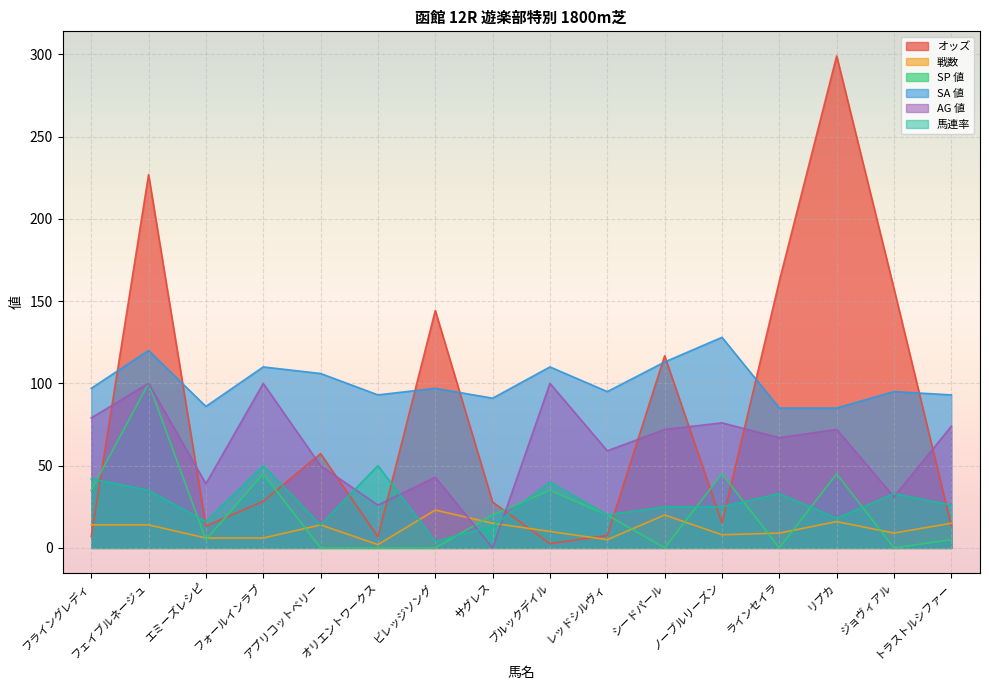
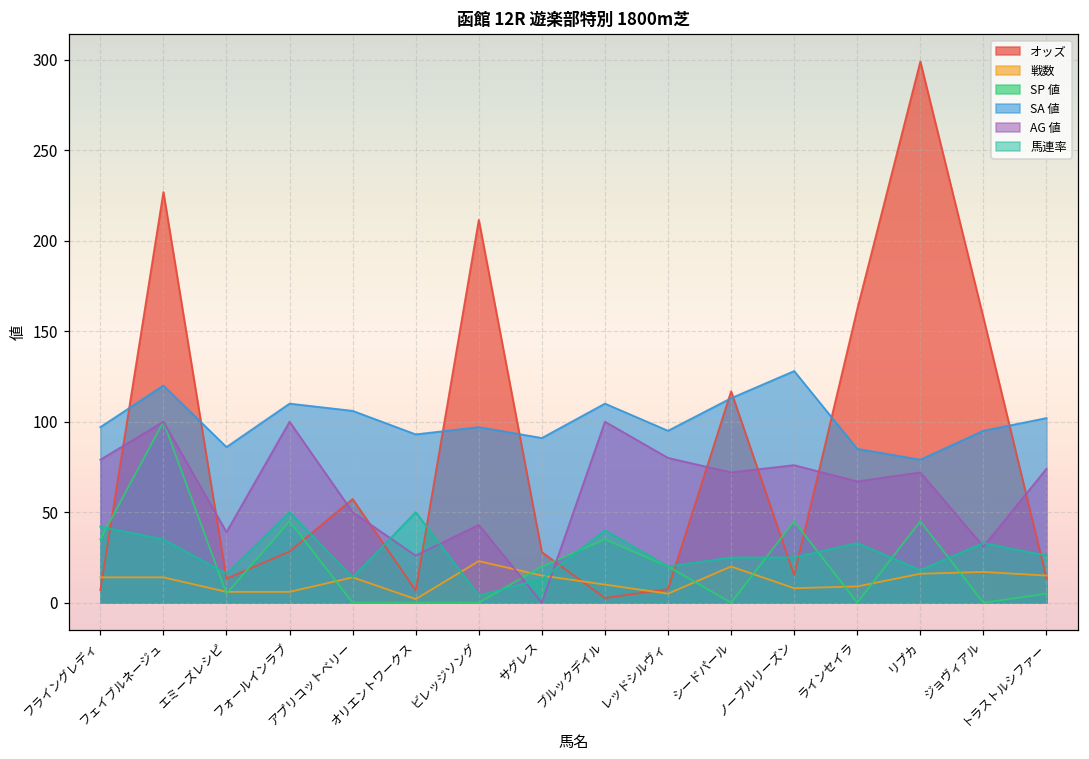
  {
    "オッズ": {
      "フライングレディ": 7,
      "フェイブルネージュ": 227,
      "エミーズレシピ": 13,
      "フォールインラブ": 28,
      "アプリコットベリー": 57,
      "オリエントワークス": 7,
-     "ビレッジソング": 144,
+     "ビレッジソング": 212,
      "サグレス": 28,
      "ブルックデイル": 3,
      "レッドシルヴィ": 8,
      "シードパール": 117,
      "ノーブルリーズン": 15,
      "ラインセイラ": 162,
      "リプカ": 299,
      "ジョヴィアル": 158
    },
    "戦数": {
      "フライングレディ": 14,
      "フェイブルネージュ": 14,
      "フォールインラブ": 6,
      "オリエントワークス": 2,
      "ビレッジソング": 23,
      "サグレス": 15,
      "ブルックデイル": 10,
      "レッドシルヴィ": 5,
      "シードパール": 20,
      "ノーブルリーズン": 8,
      "ラインセイラ": 9,
      "リプカ": 16,
-     "ジョヴィアル": 9
+     "ジョヴィアル": 17
    },
    "SA 値": {
      "フライングレディ": 97,
      "フェイブルネージュ": 120,
      "エミーズレシピ": 86,
      "フォールインラブ": 110,
      "アプリコットベリー": 106,
      "オリエントワークス": 93,
      "ビレッジソング": 97,
      "サグレス": 91,
      "ブルックデイル": 110,
      "レッドシルヴィ": 95,
      "シードパール": 113,
      "ノーブルリーズン": 128,
      "ラインセイラ": 85,
-     "リプカ": 85,
+     "リプカ": 79,
      "ジョヴィアル": 95,
-     "トラストルシファー": 93
+     "トラストルシファー": 102
    },
    "AG 値": {
      "フライングレディ": 79,
      "エミーズレシピ": 39,
      "フォールインラブ": 100,
      "アプリコットベリー": 50,
      "オリエントワークス": 26,
      "ビレッジソング": 43,
      "サグレス": 0,
      "ブルックデイル": 100,
-     "レッドシルヴィ": 59,
+     "レッドシルヴィ": 80,
      "シードパール": 72,
      "ノーブルリーズン": 76,
      "ラインセイラ": 67,
      "リプカ": 72,
      "ジョヴィアル": 31,
      "トラストルシファー": 74
    }
  }
